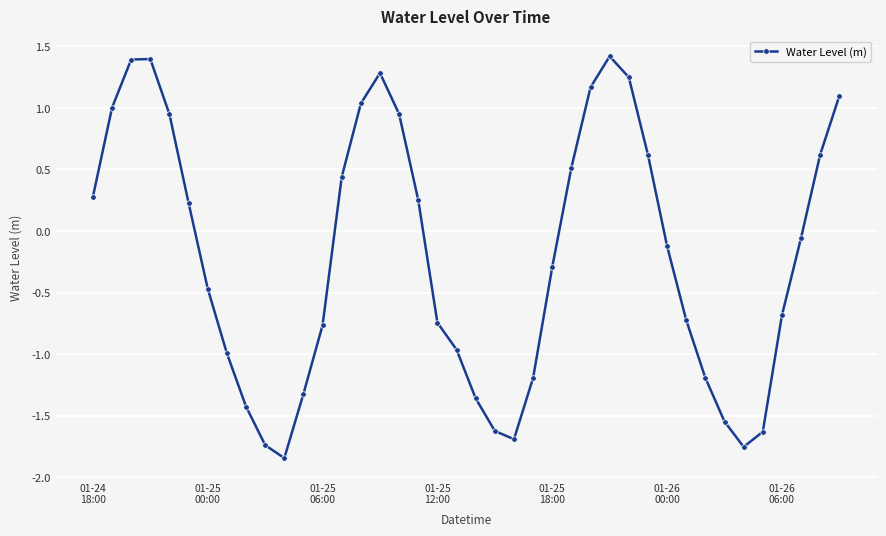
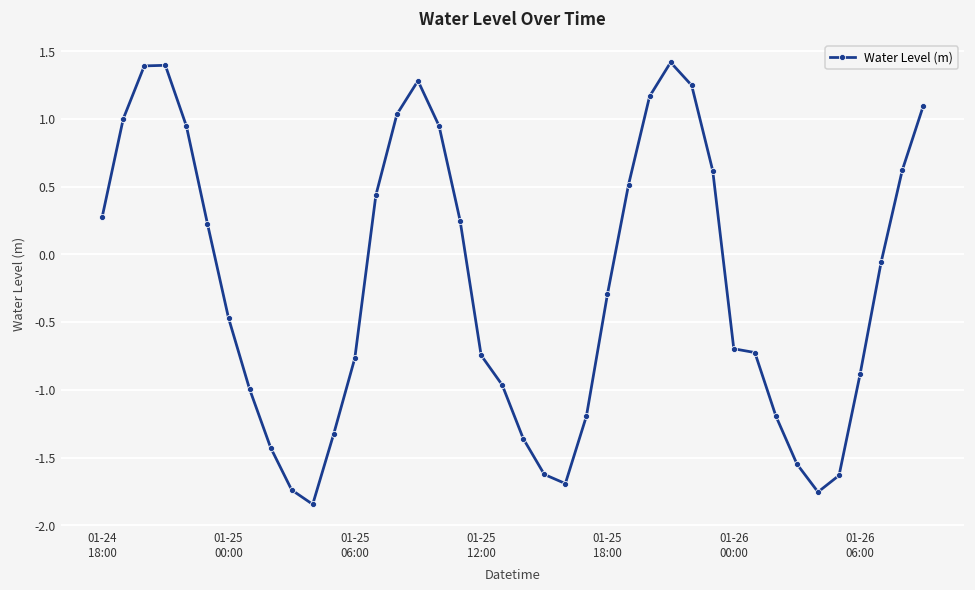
  {
    "01-24 18:00": 0.28,
    "01-25 00:00": -0.47,
    "01-25 06:00": -0.77,
    "01-25 12:00": -0.75,
    "01-25 18:00": -0.29,
-   "01-26 00:00": -0.12,
-   "01-26 06:00": -0.69
+   "01-26 00:00": -0.70,
+   "01-26 06:00": -0.88
  }
